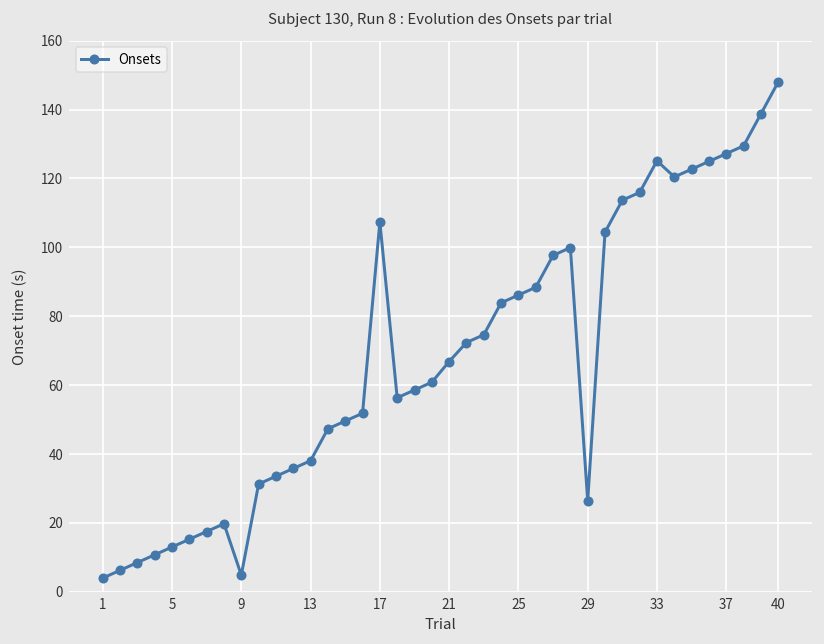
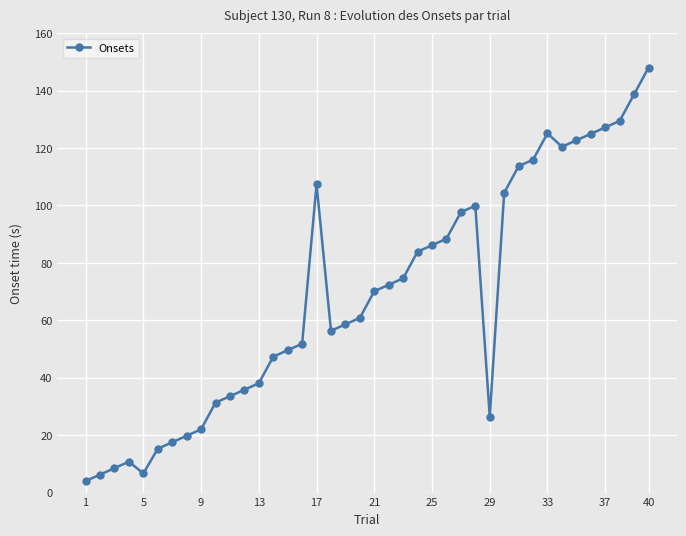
  {
    "1": 4,
-   "5": 13,
-   "9": 5,
+   "5": 7,
+   "9": 22,
    "13": 38,
    "17": 107,
-   "21": 67,
+   "21": 70,
    "25": 86,
    "29": 26,
    "33": 125,
    "37": 127,
    "40": 148
  }
